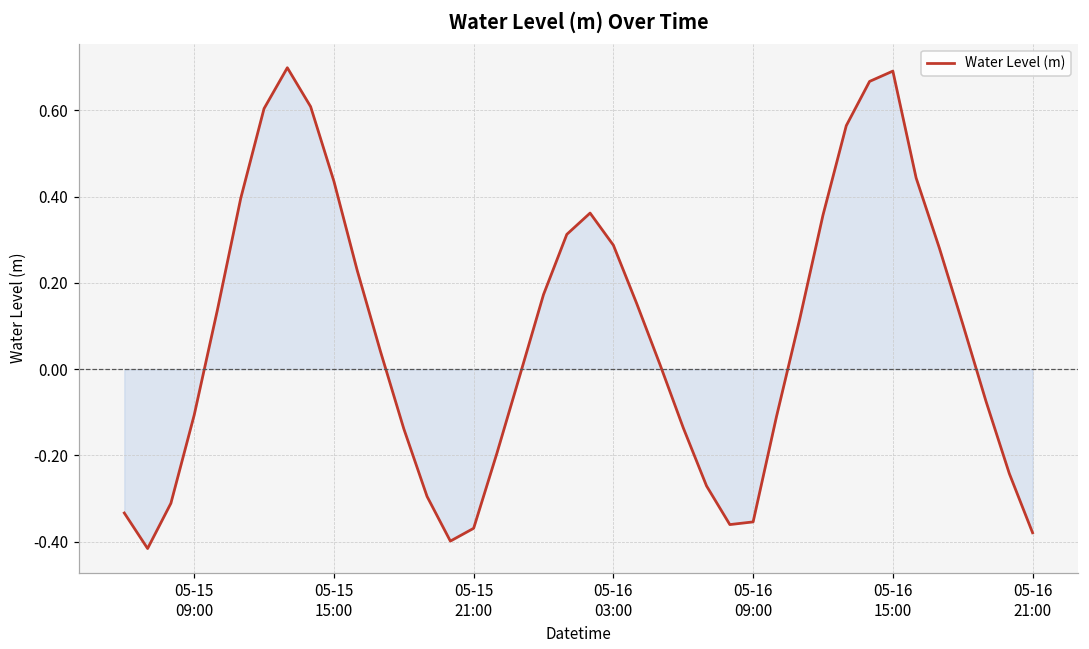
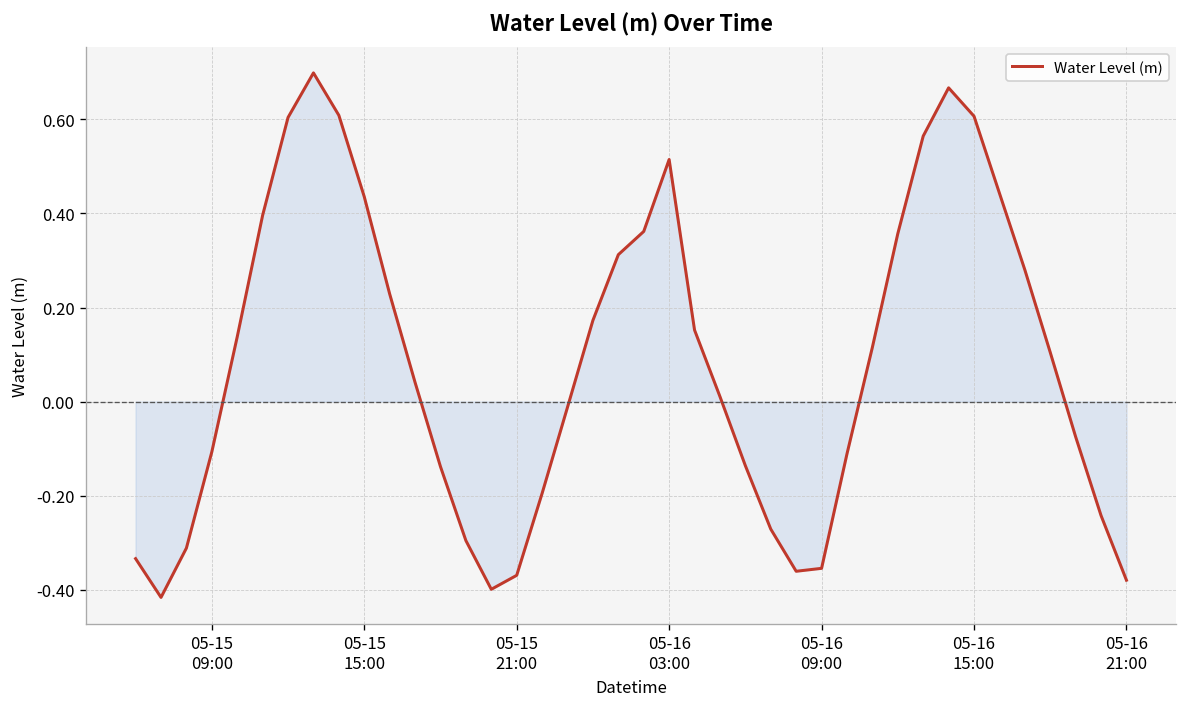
  {
    "Water Level (m)": {
      "05-15 09:00": -0.11,
      "05-15 21:00": -0.37,
-     "05-16 03:00": 0.29,
+     "05-16 03:00": 0.51,
      "05-16 09:00": -0.35,
-     "05-16 15:00": 0.69,
+     "05-16 15:00": 0.61,
      "05-16 21:00": -0.38
    }
  }
